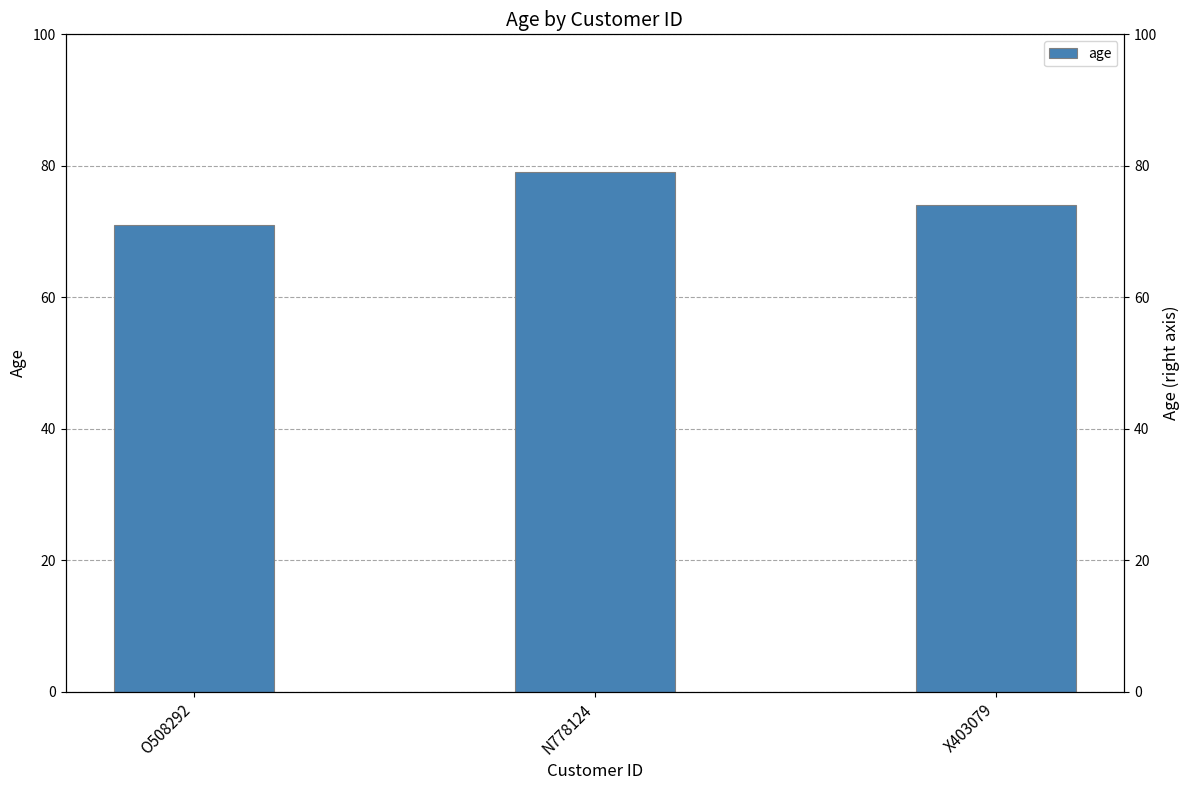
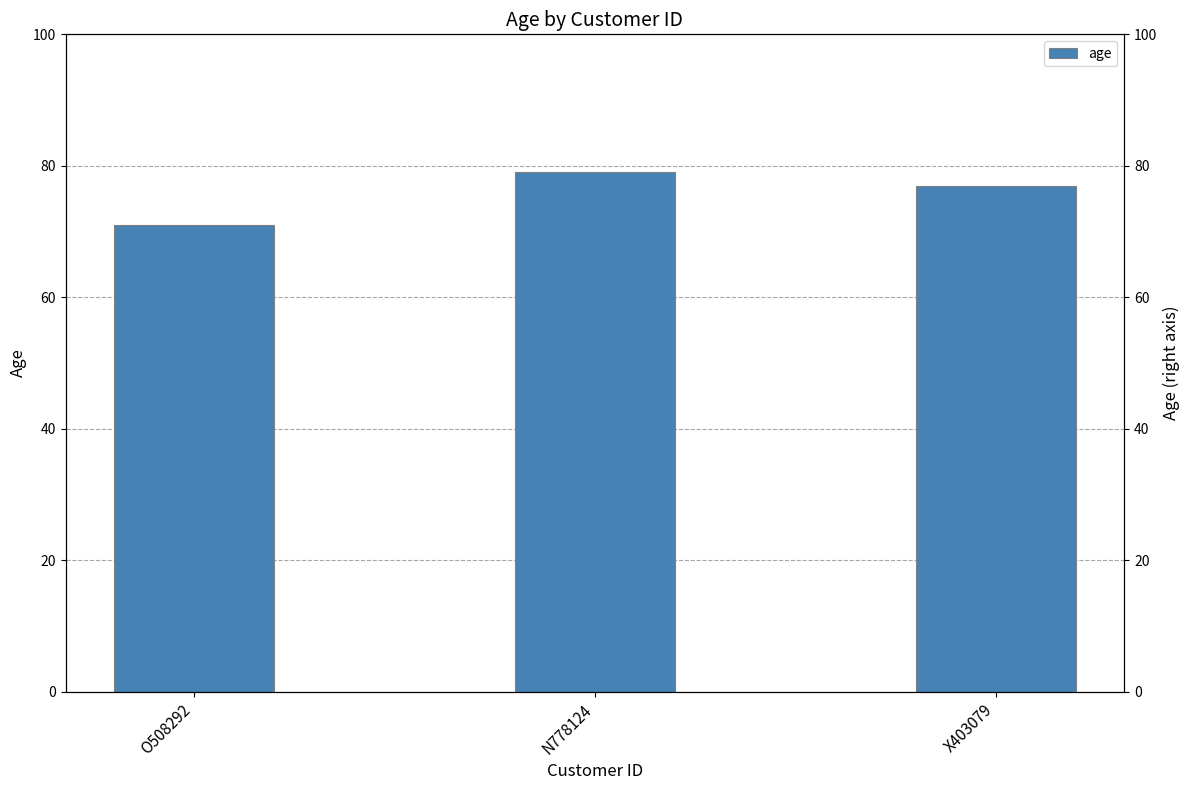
  {
    "O508292": 71,
    "N778124": 79,
-   "X403079": 74
+   "X403079": 77
  }
